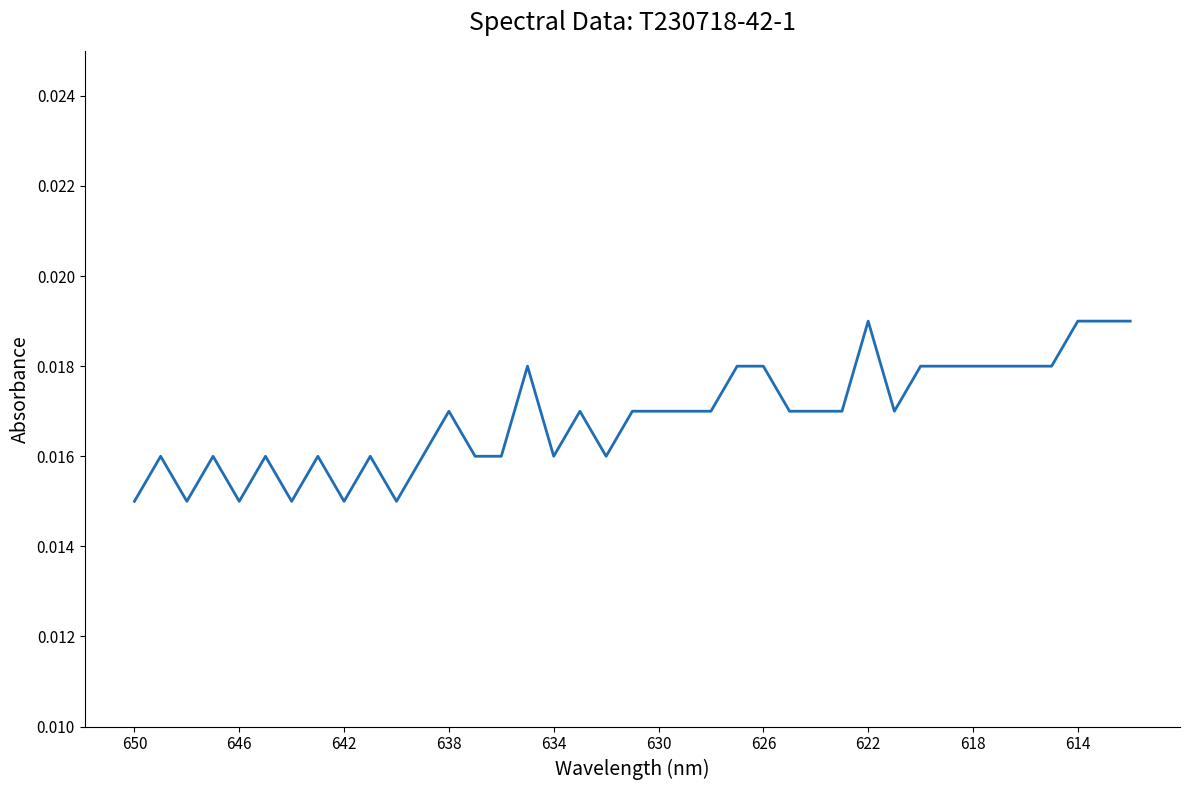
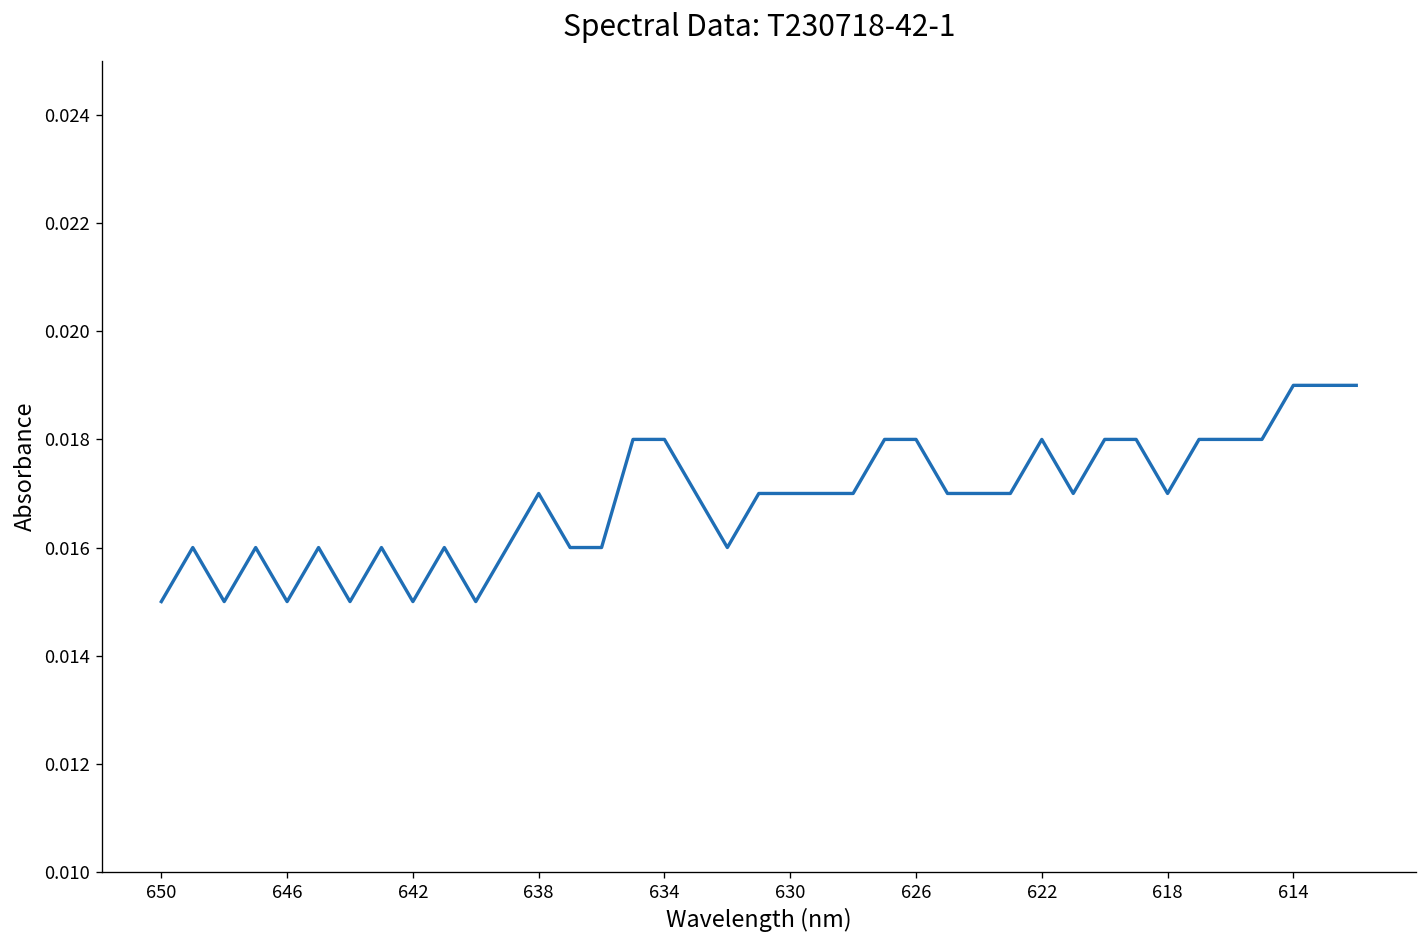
  {
    "650": 0.015,
    "646": 0.015,
    "642": 0.015,
    "638": 0.017,
-   "634": 0.016,
+   "634": 0.018,
    "630": 0.017,
    "626": 0.018,
-   "622": 0.019,
-   "618": 0.018,
+   "622": 0.018,
+   "618": 0.017,
    "614": 0.019
  }
